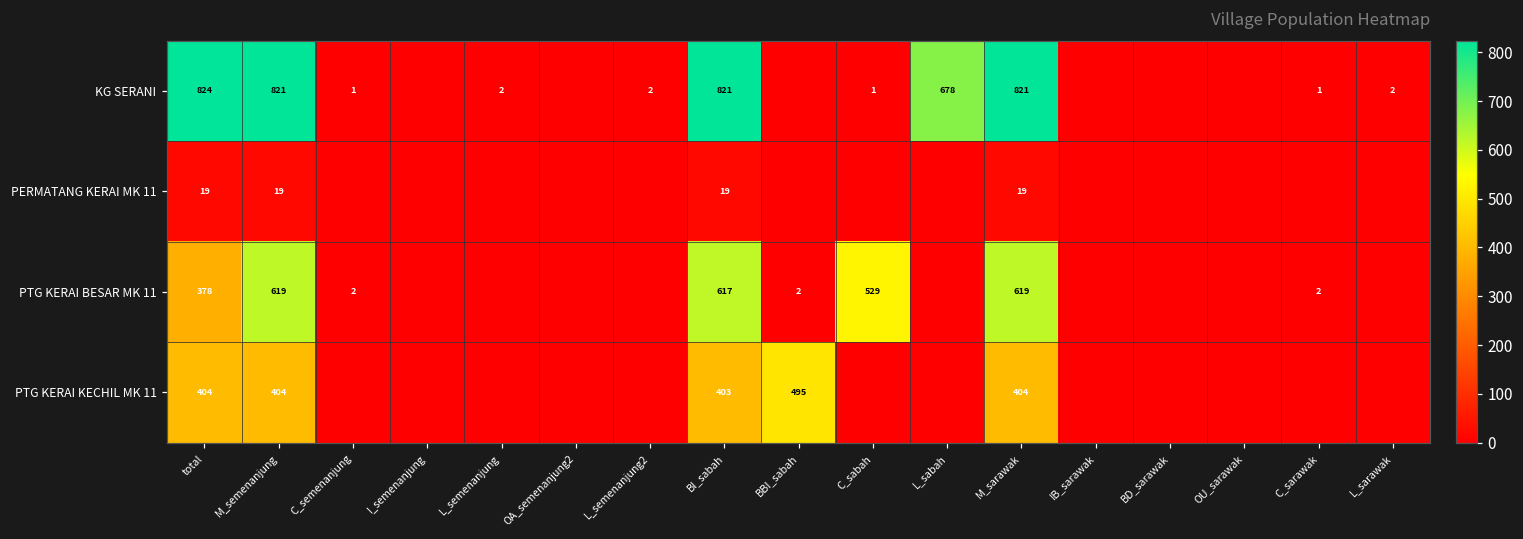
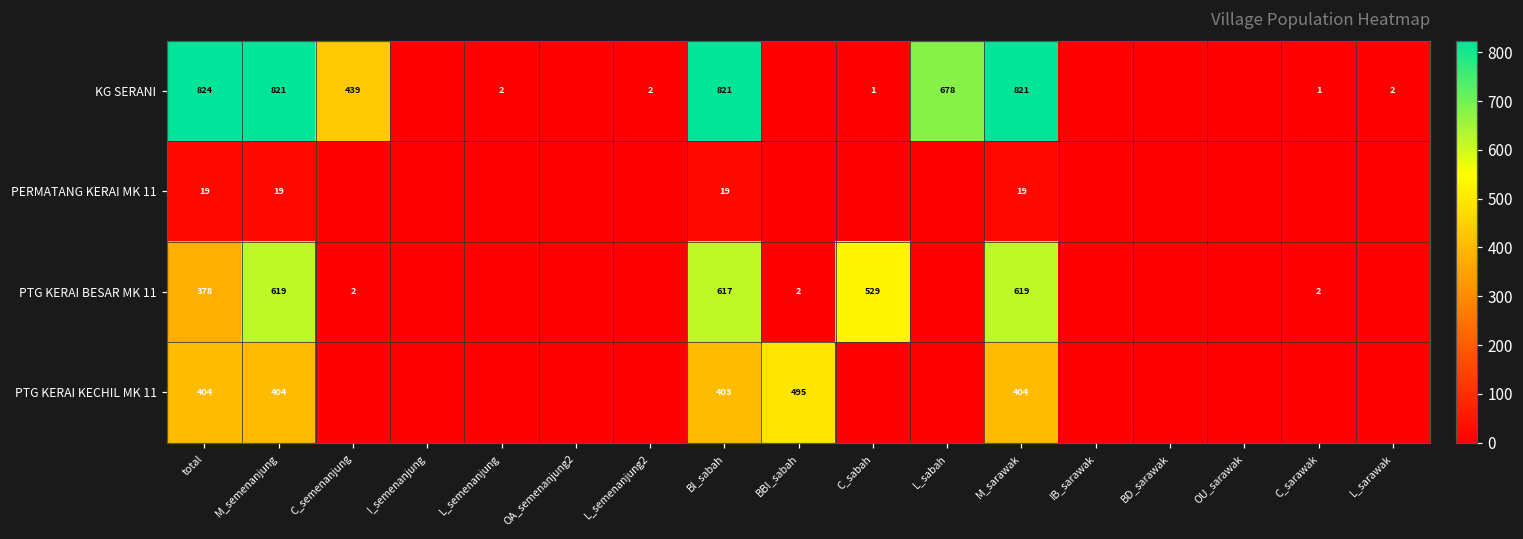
  {
    "KG SERANI": {
      "total": 824,
      "M_semenanjung": 821,
-     "C_semenanjung": 1,
+     "C_semenanjung": 439,
      "L_semenanjung": 2,
      "L_semenanjung2": 2,
      "BI_sabah": 821,
      "C_sabah": 1,
      "L_sabah": 678,
      "M_sarawak": 821,
      "C_sarawak": 1,
      "L_sarawak": 2
    },
    "PERMATANG KERAI MK 11": {
      "total": 19,
      "M_semenanjung": 19,
      "BI_sabah": 19,
      "M_sarawak": 19
    },
    "PTG KERAI BESAR MK 11": {
      "total": 378,
      "M_semenanjung": 619,
      "C_semenanjung": 2,
      "BI_sabah": 617,
      "BBI_sabah": 2,
      "C_sabah": 529,
      "M_sarawak": 619,
      "C_sarawak": 2
    },
    "PTG KERAI KECHIL MK 11": {
      "total": 404,
      "M_semenanjung": 404,
      "BI_sabah": 403,
      "BBI_sabah": 495,
      "M_sarawak": 404
    }
  }
